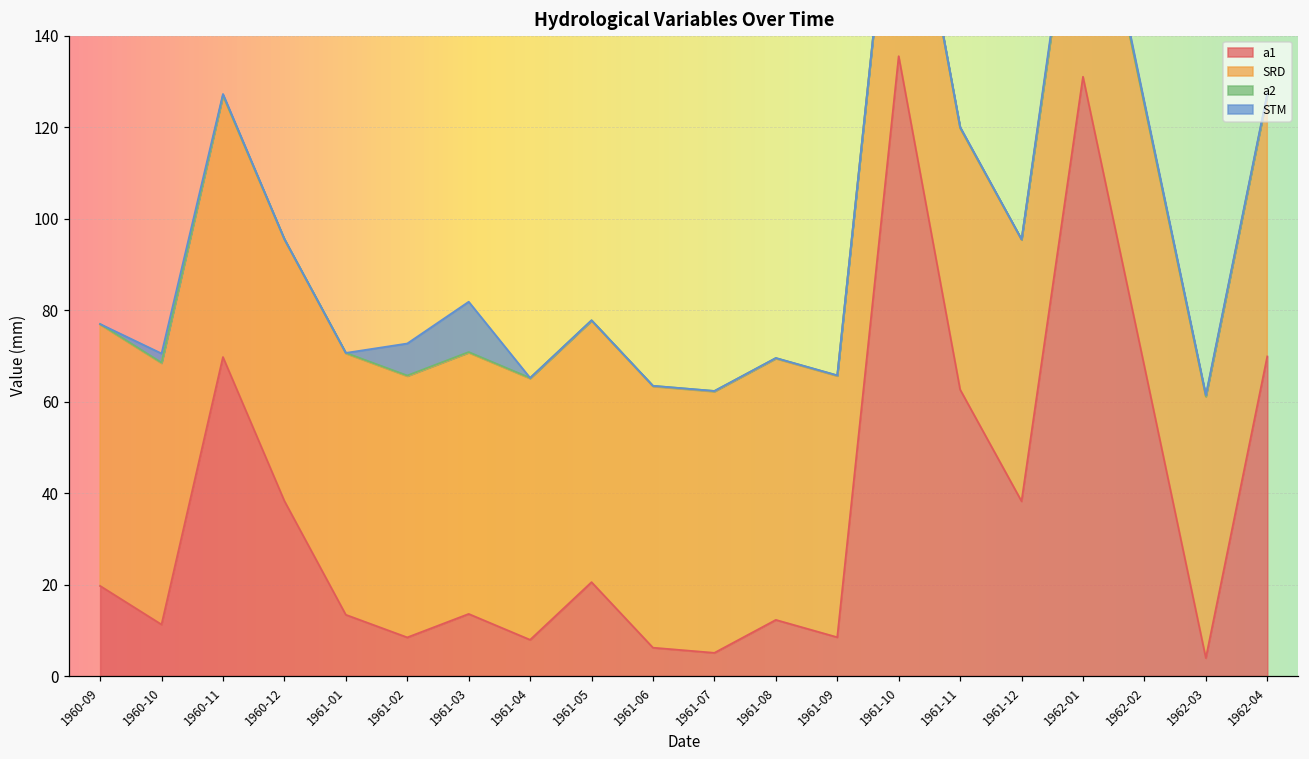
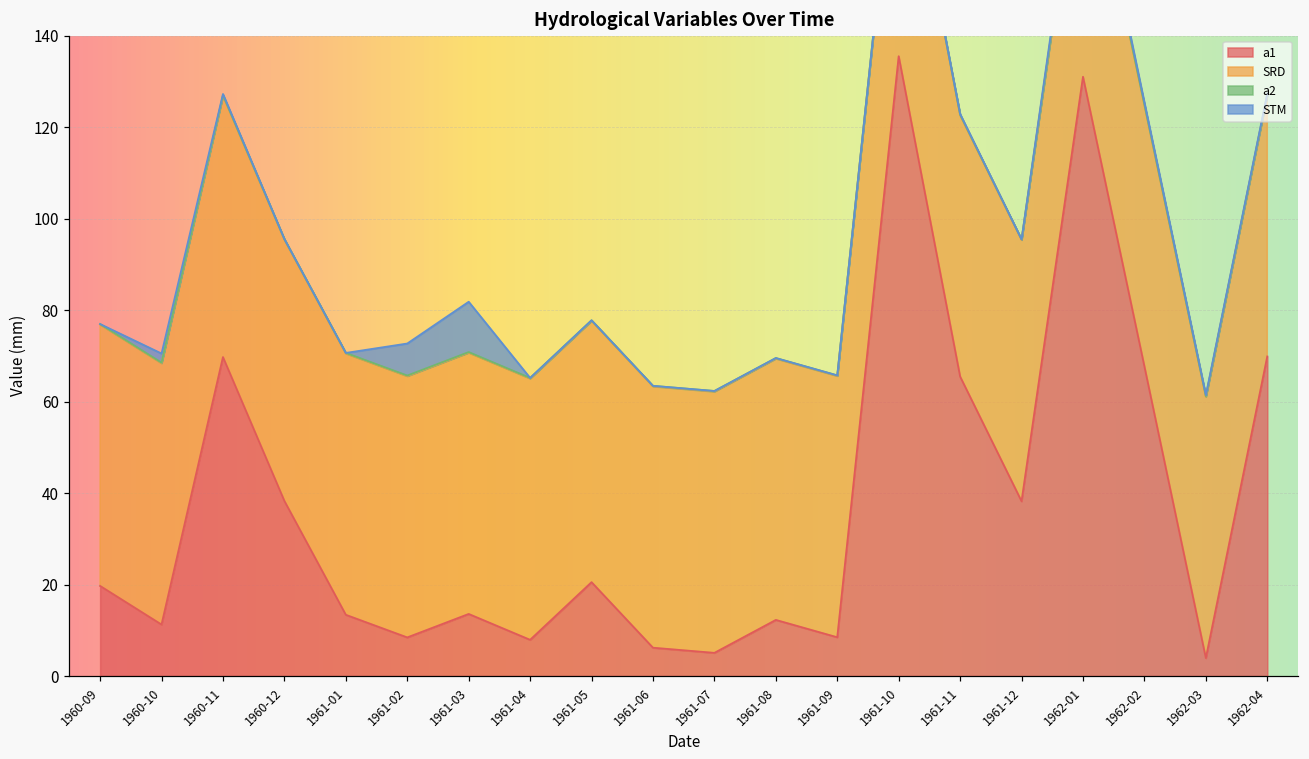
  {
    "a1": {
      "1960-09": 20,
      "1960-10": 11,
      "1960-11": 70,
      "1960-12": 38,
      "1961-01": 13,
      "1961-02": 8,
      "1961-03": 14,
      "1961-04": 8,
      "1961-05": 21,
      "1961-06": 6,
      "1961-07": 5,
      "1961-08": 12,
      "1961-09": 8,
      "1961-10": 135,
-     "1961-11": 63,
+     "1961-11": 65,
      "1961-12": 38,
      "1962-01": 131,
      "1962-02": 68,
      "1962-03": 4,
      "1962-04": 70
    },
    "STM": {
      "1960-10": 2,
      "1961-02": 7,
      "1961-03": 11
    }
  }
